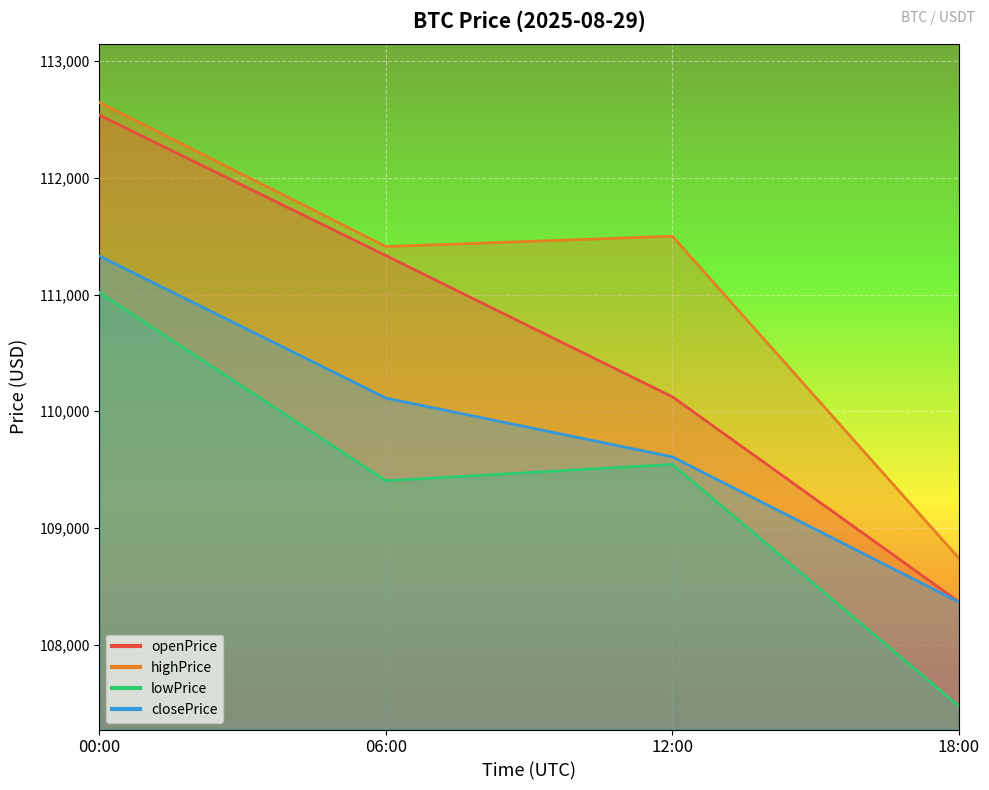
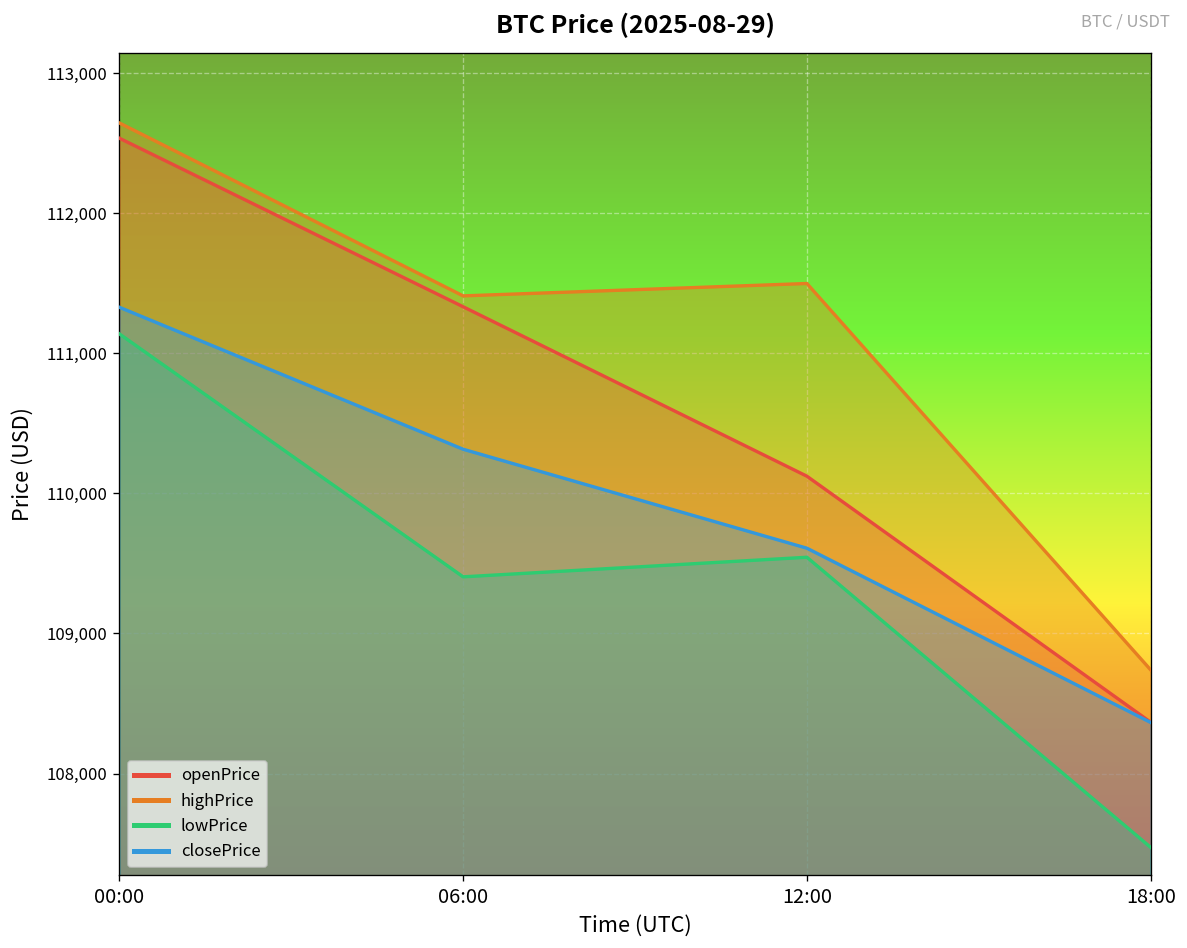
  {
    "lowPrice": {
-     "00:00": "111,020",
+     "00:00": "111,140",
      "06:00": "109,400",
      "12:00": "109,540",
      "18:00": "107,470"
    },
    "closePrice": {
      "00:00": "111,330",
-     "06:00": "110,110",
+     "06:00": "110,320",
      "12:00": "109,610"
    }
  }
